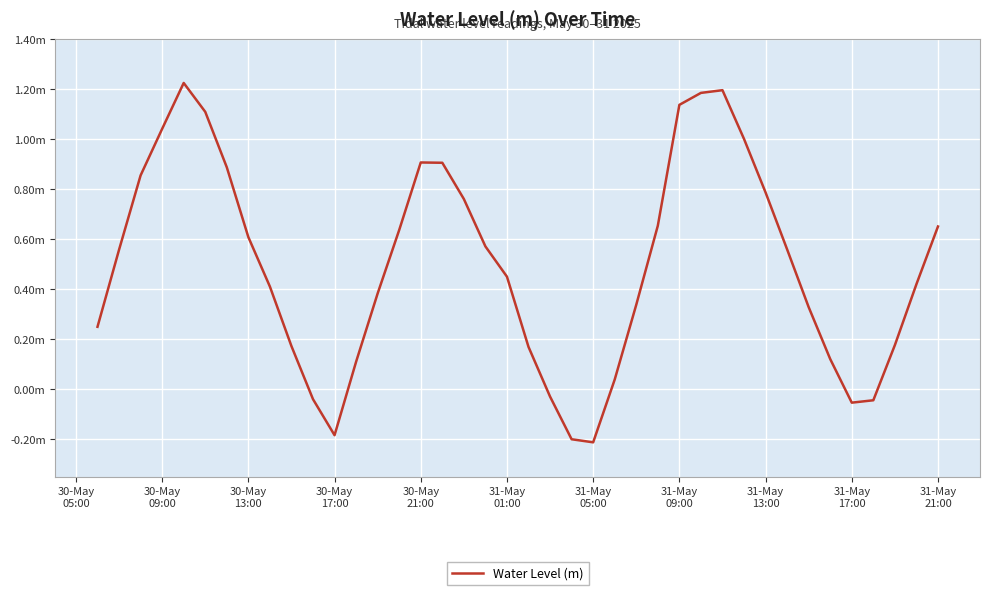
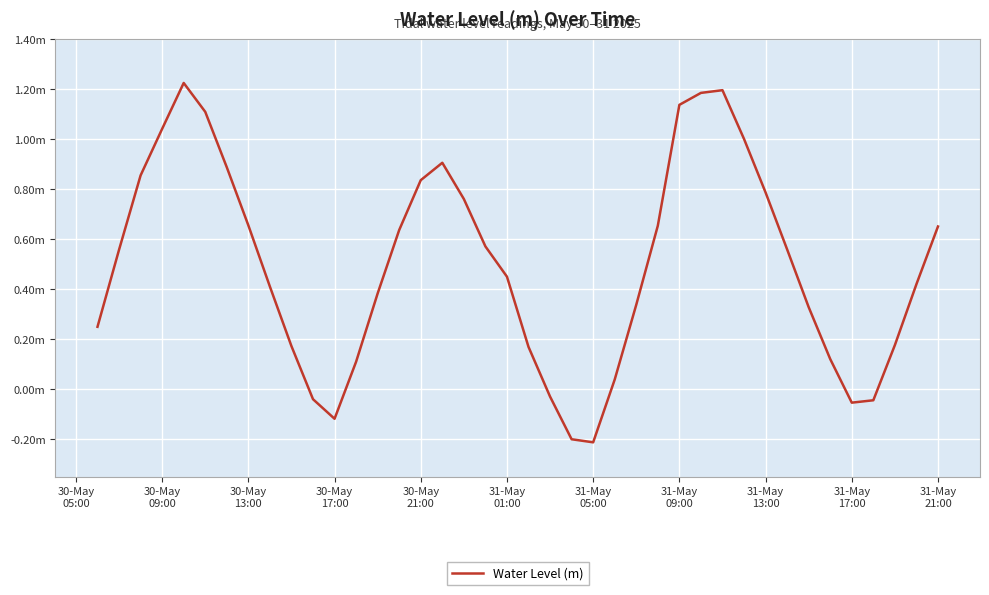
  {
    "30-May 09:00": "1.04m",
-   "30-May 13:00": "0.61m",
-   "30-May 17:00": "-0.18m",
-   "30-May 21:00": "0.91m",
+   "30-May 13:00": "0.66m",
+   "30-May 17:00": "-0.12m",
+   "30-May 21:00": "0.84m",
    "31-May 01:00": "0.45m",
    "31-May 05:00": "-0.21m",
    "31-May 09:00": "1.14m",
    "31-May 13:00": "0.79m",
    "31-May 17:00": "-0.05m",
    "31-May 21:00": "0.65m"
  }
